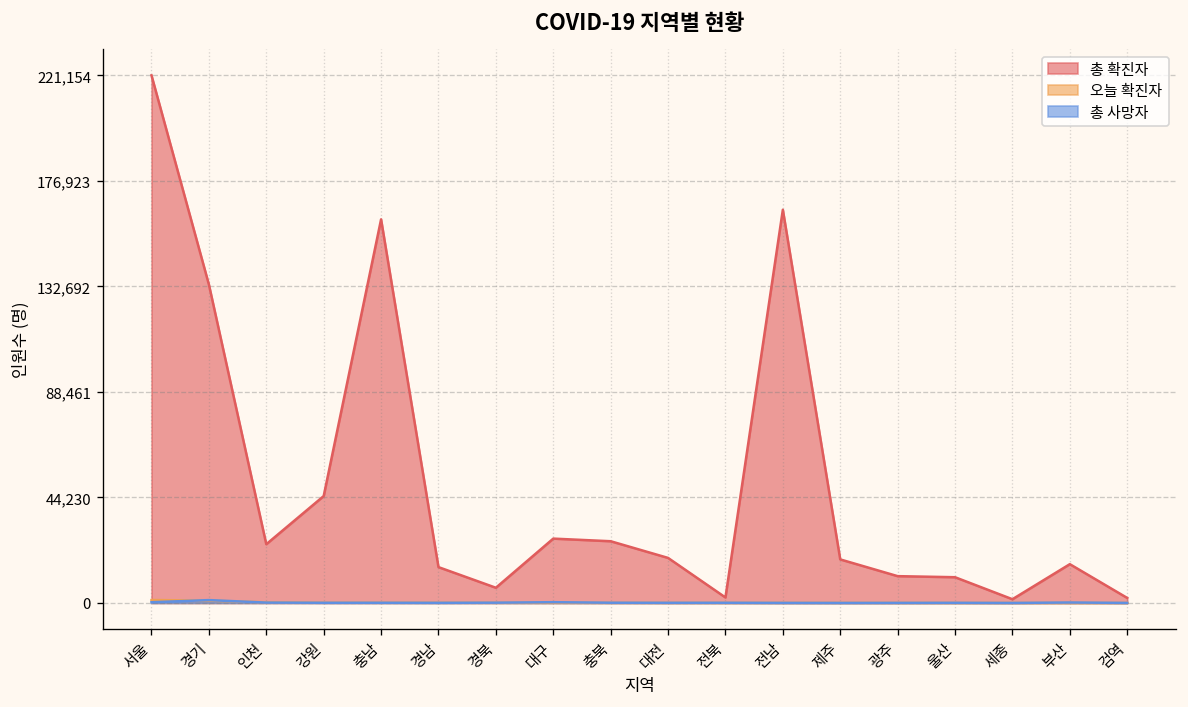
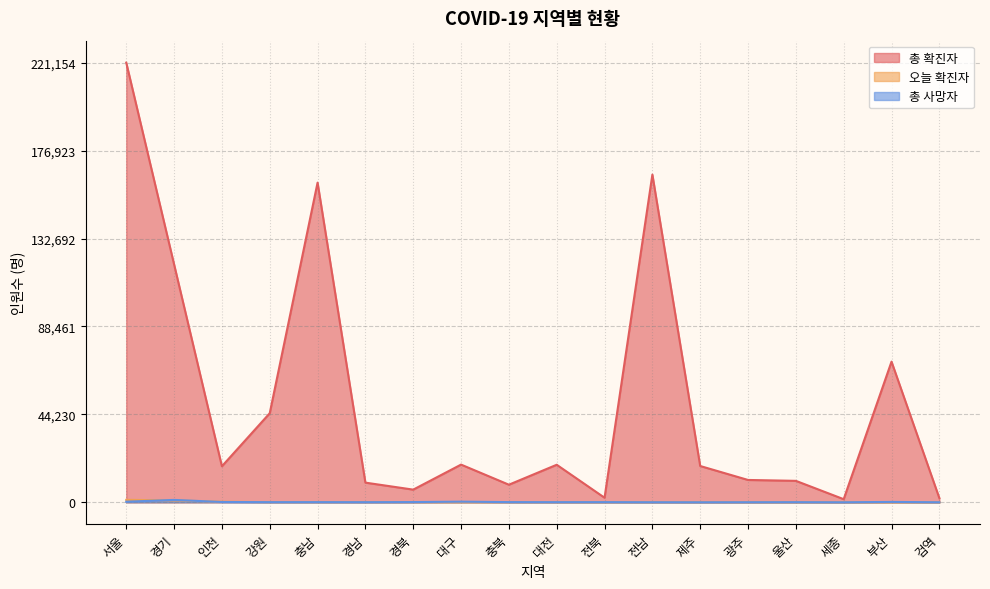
  {
    "총 확진자": {
      "서울": "221,000",
-     "경기": "133,000",
-     "인천": "25,000",
+     "경기": "120,000",
+     "인천": "18,000",
      "강원": "45,000",
      "충남": "161,000",
-     "경남": "15,000",
+     "경남": "10,000",
      "경북": "6,000",
-     "대구": "27,000",
-     "충북": "26,000",
+     "대구": "19,000",
+     "충북": "9,000",
      "대전": "19,000",
      "전북": "2,000",
      "전남": "165,000",
      "제주": "18,000",
      "광주": "11,000",
      "울산": "11,000",
      "세종": "2,000",
-     "부산": "16,000",
+     "부산": "71,000",
      "검역": "2,000"
    }
  }
